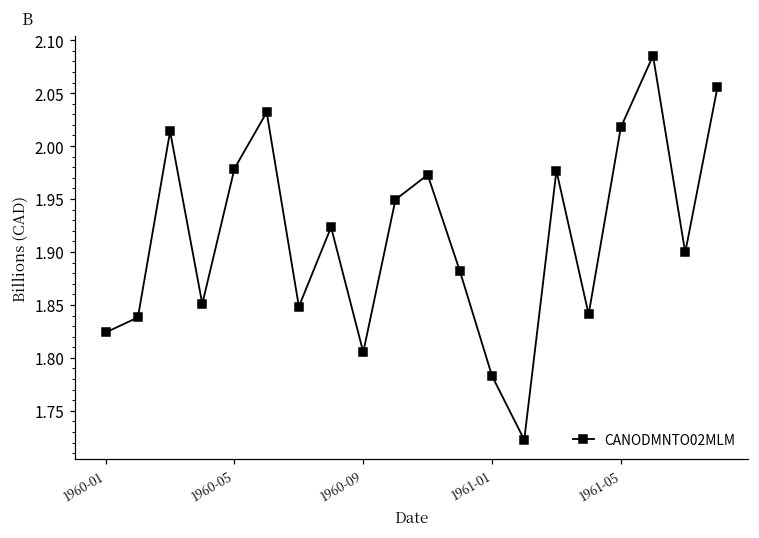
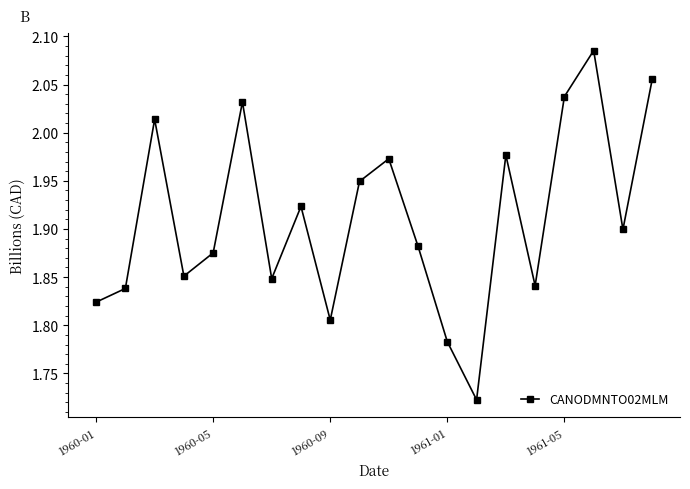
  {
    "1960-01": 1.82,
-   "1960-05": 1.98,
+   "1960-05": 1.88,
    "1960-09": 1.81,
    "1961-01": 1.78,
-   "1961-05": 2.02
+   "1961-05": 2.04
  }
